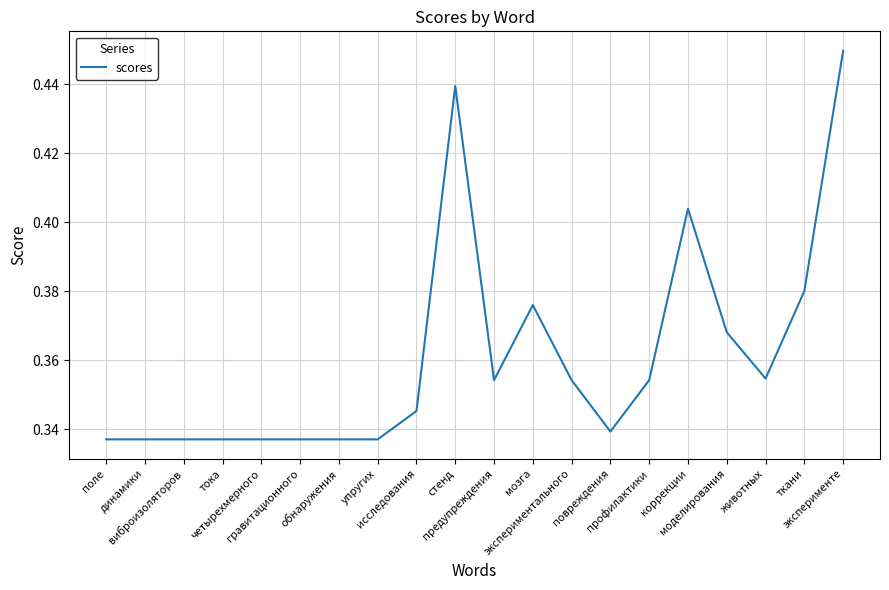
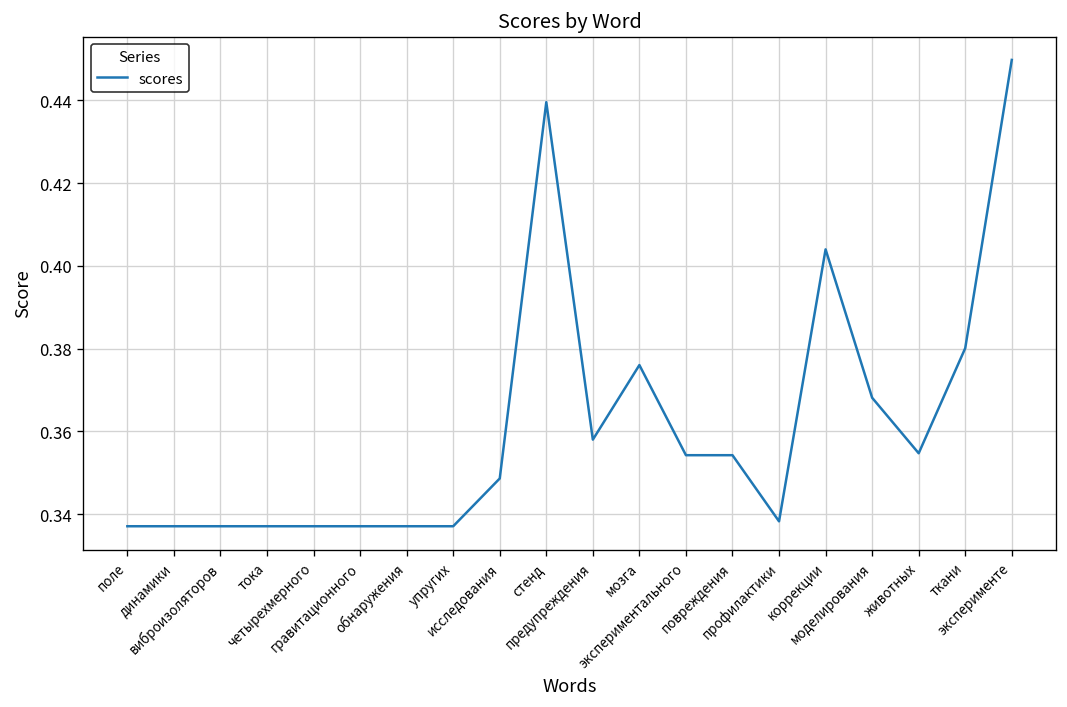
  {
    "поле": 0.337,
    "динамики": 0.337,
    "виброизоляторов": 0.337,
    "тока": 0.337,
    "четырехмерного": 0.337,
    "гравитационного": 0.337,
    "обнаружения": 0.337,
    "упругих": 0.337,
-   "исследования": 0.345,
+   "исследования": 0.349,
    "стенд": 0.440,
-   "предупреждения": 0.354,
+   "предупреждения": 0.358,
    "мозга": 0.376,
    "экспериментального": 0.354,
-   "повреждения": 0.339,
-   "профилактики": 0.354,
+   "повреждения": 0.354,
+   "профилактики": 0.338,
    "коррекции": 0.404,
    "моделирования": 0.368,
    "животных": 0.355,
    "ткани": 0.380,
    "эксперименте": 0.450
  }
